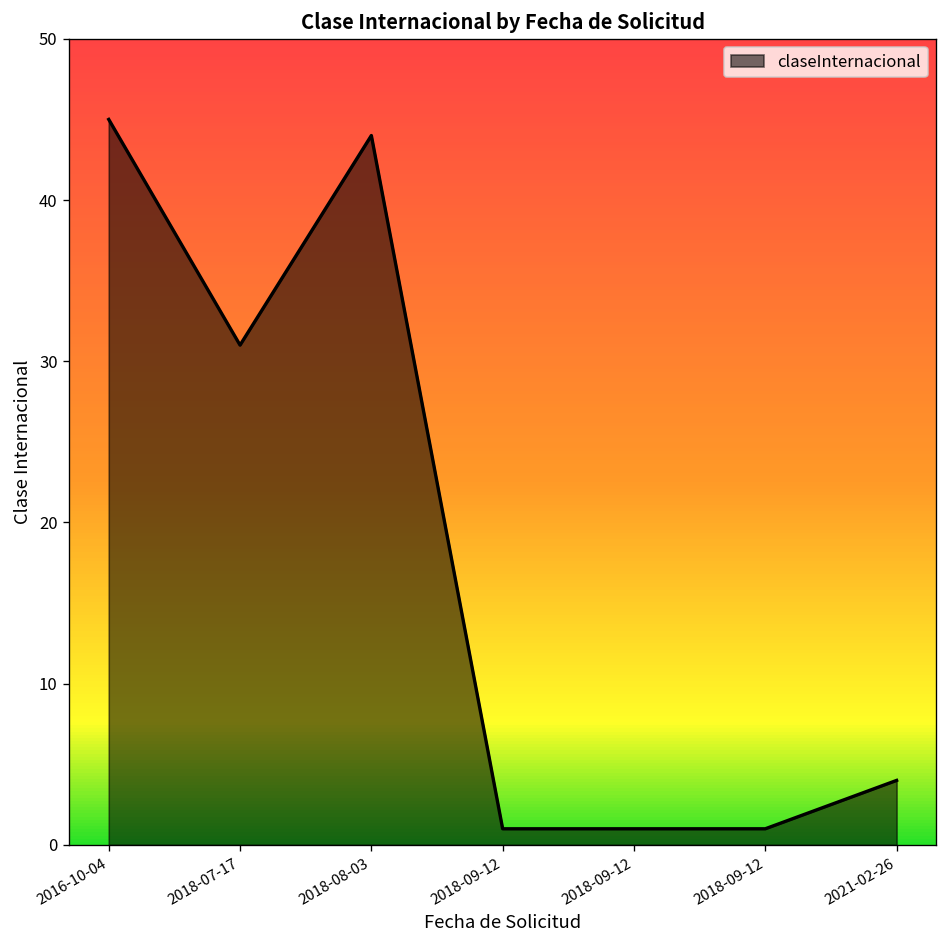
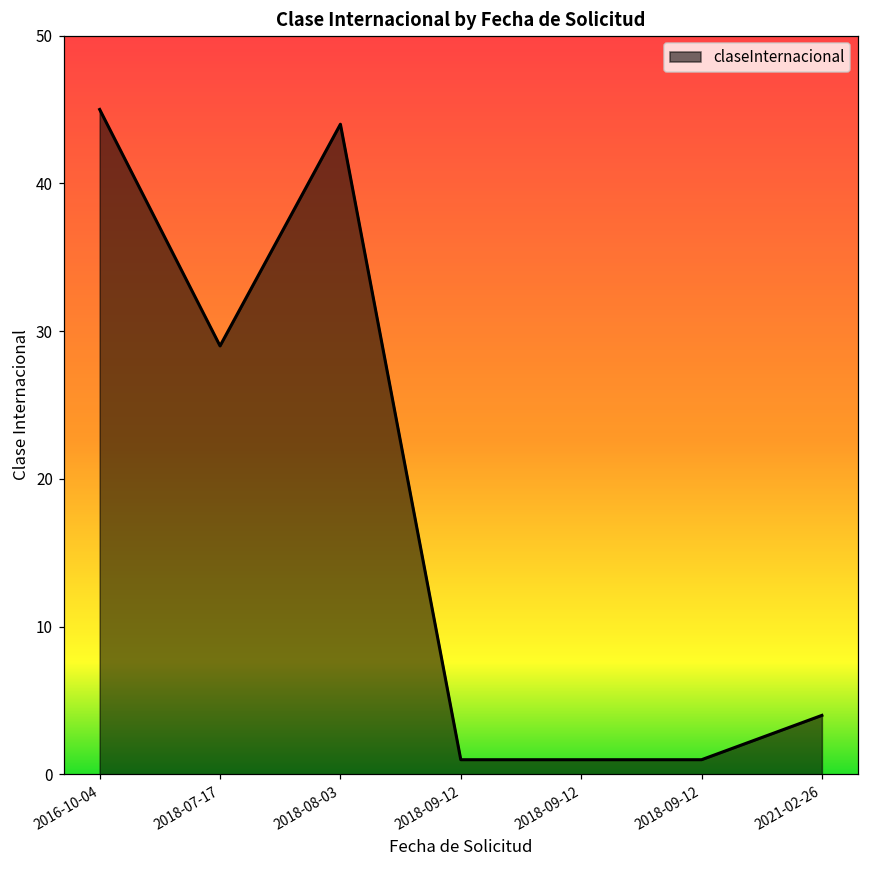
  {
    "2016-10-04": 45,
-   "2018-07-17": 31,
+   "2018-07-17": 29,
    "2018-08-03": 44,
    "2021-02-26": 4
  }
